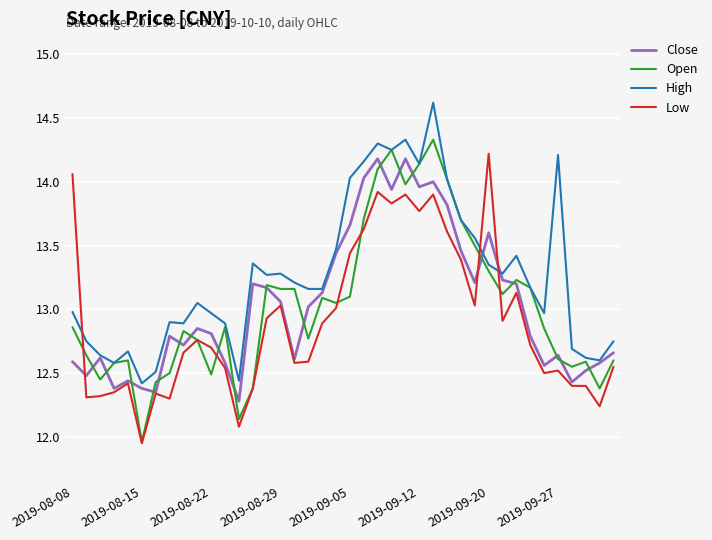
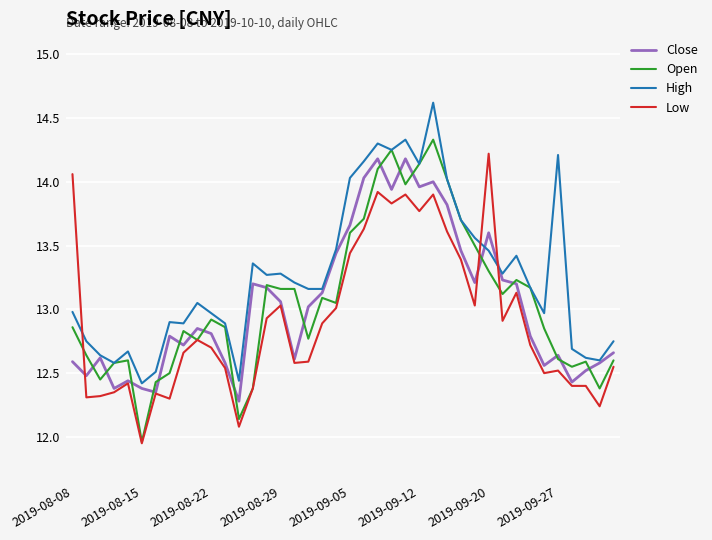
  {
    "Close": {
      "2019-08-08": 12.59,
      "2019-08-15": 12.38,
      "2019-08-22": 12.81,
      "2019-08-29": 13.06,
      "2019-09-05": 13.66,
      "2019-09-12": 13.96,
      "2019-09-20": 13.60,
      "2019-09-27": 12.64
    },
    "Open": {
      "2019-08-08": 12.86,
-     "2019-08-22": 12.49,
+     "2019-08-22": 12.92,
      "2019-08-29": 13.16,
-     "2019-09-05": 13.1,
+     "2019-09-05": 13.6,
      "2019-09-20": 13.30,
      "2019-09-27": 12.61
    },
    "High": {
      "2019-08-08": 12.98,
      "2019-08-15": 12.42,
      "2019-08-22": 12.97,
      "2019-08-29": 13.28,
      "2019-09-05": 14.03,
-     "2019-09-20": 13.35,
+     "2019-09-20": 13.46,
      "2019-09-27": 14.21
    },
    "Low": {
      "2019-08-08": 14.06,
      "2019-08-22": 12.70,
      "2019-08-29": 13.03,
      "2019-09-05": 13.44,
      "2019-09-12": 13.77,
      "2019-09-20": 14.22,
      "2019-09-27": 12.52
    }
  }
